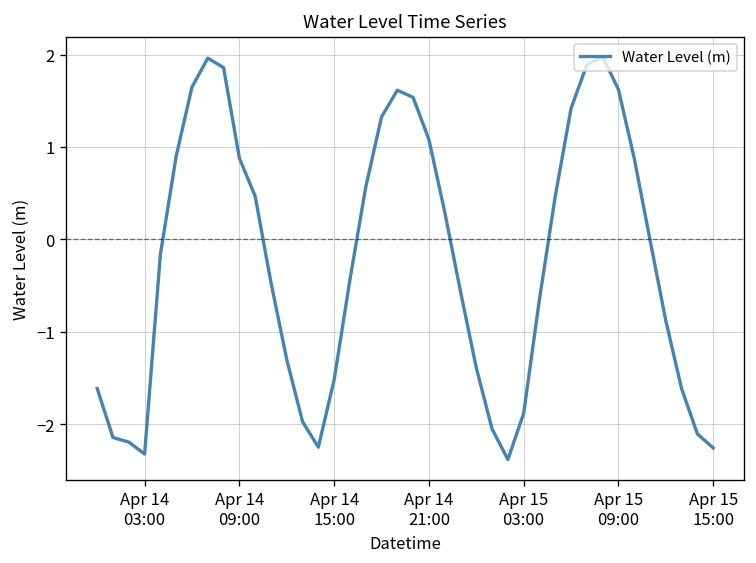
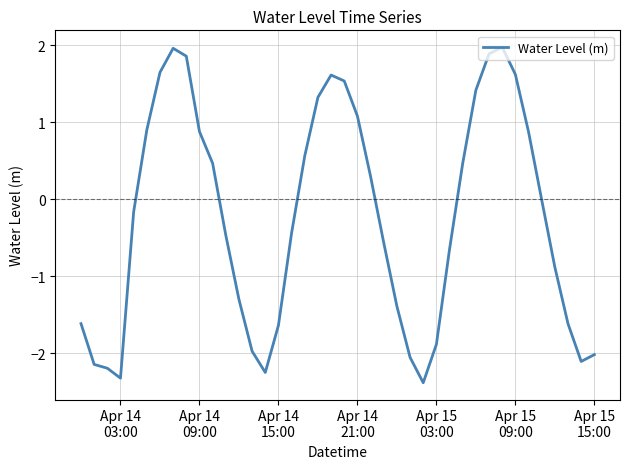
  {
    "Apr 14 03:00": -2.3,
    "Apr 14 09:00": 0.9,
-   "Apr 14 15:00": -1.5,
+   "Apr 14 15:00": -1.6,
    "Apr 14 21:00": 1.1,
    "Apr 15 03:00": -1.9,
    "Apr 15 09:00": 1.6,
-   "Apr 15 15:00": -2.3
+   "Apr 15 15:00": -2.0
  }
